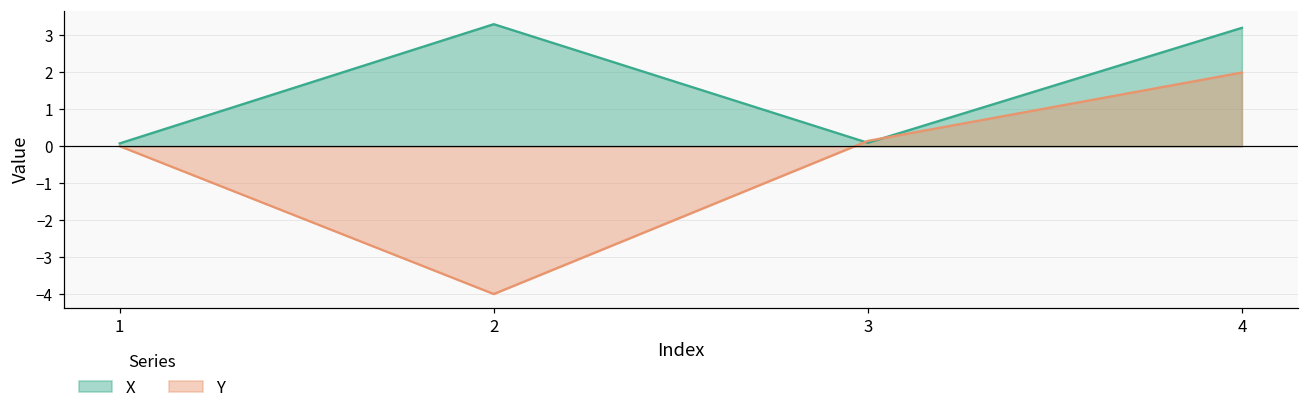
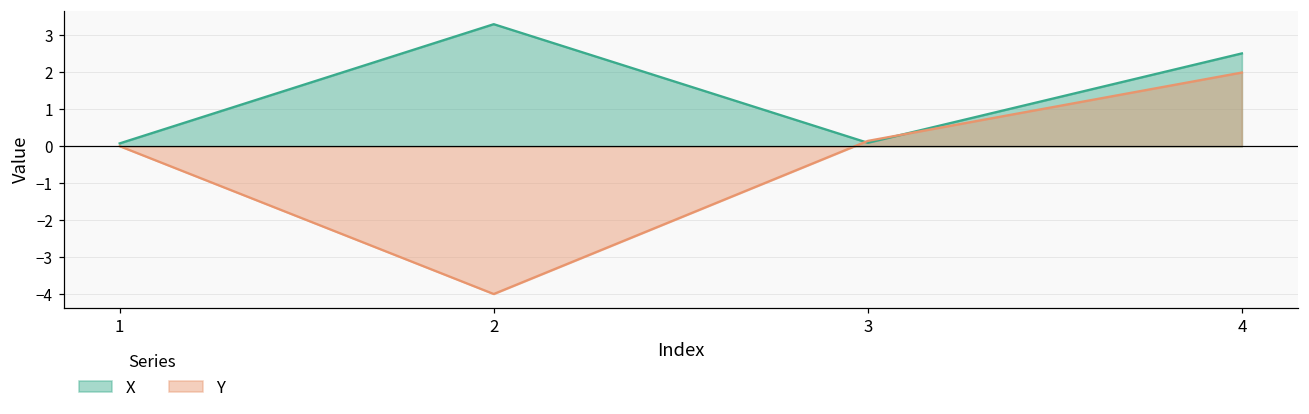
  {
    "X": {
      "1": 0.1,
      "2": 3.3,
-     "4": 3.2
+     "4": 2.5
    }
  }
